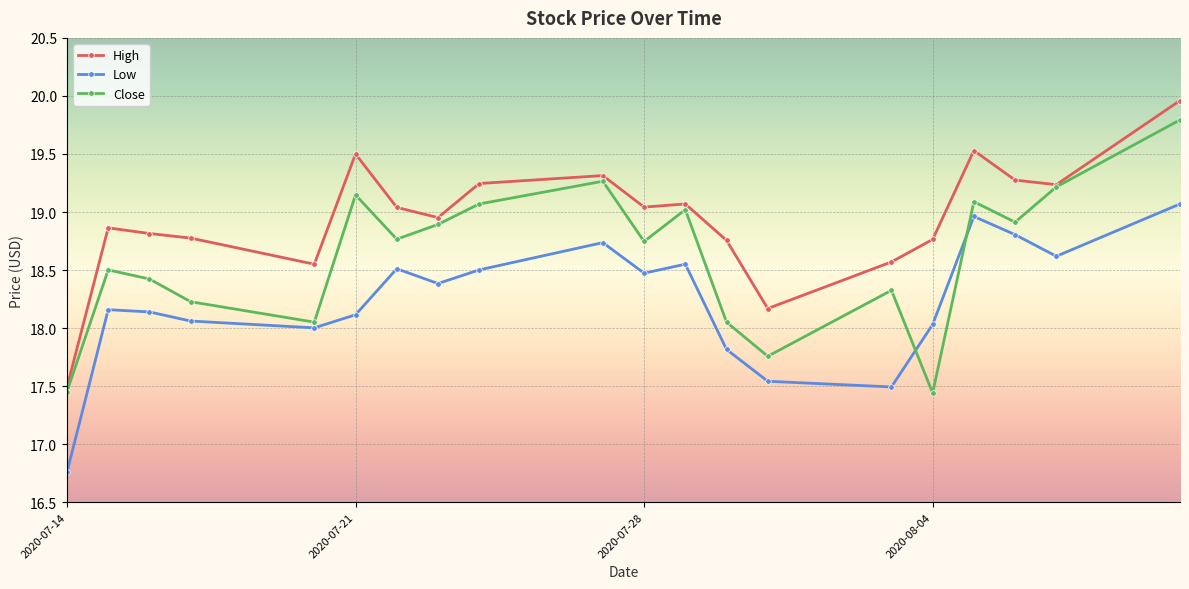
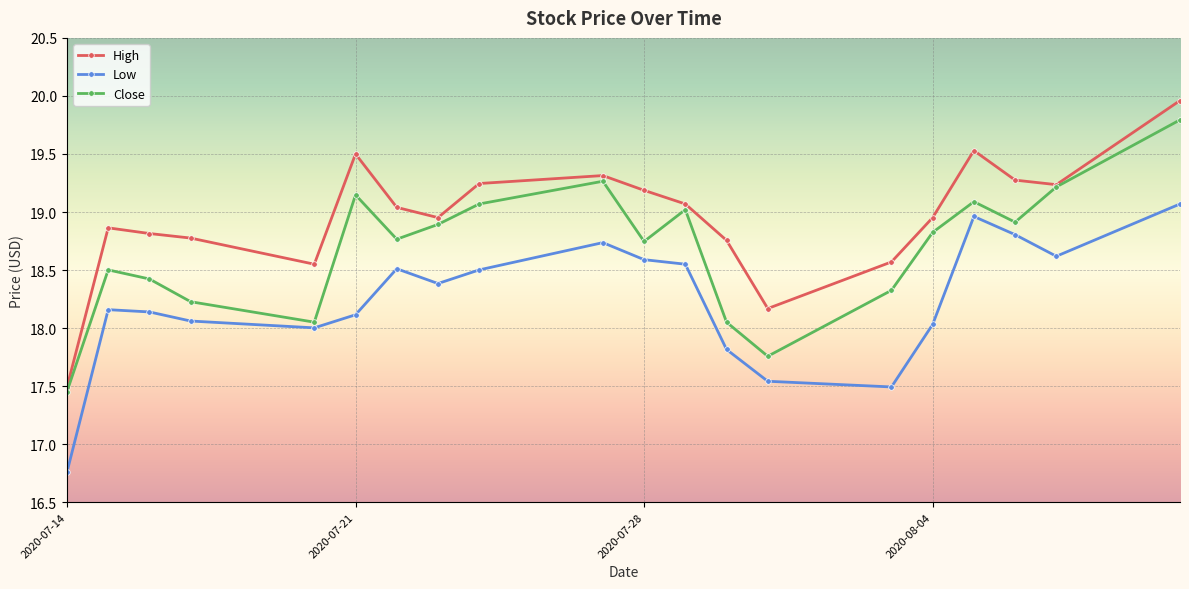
  {
    "High": {
      "2020-07-14": 17.49,
      "2020-07-21": 19.50,
-     "2020-07-28": 19.04,
-     "2020-08-04": 18.76
+     "2020-07-28": 19.19,
+     "2020-08-04": 18.95
    },
    "Low": {
      "2020-07-14": 16.76,
      "2020-07-21": 18.11,
-     "2020-07-28": 18.47,
+     "2020-07-28": 18.59,
      "2020-08-04": 18.03
    },
    "Close": {
      "2020-07-14": 17.45,
      "2020-07-21": 19.15,
      "2020-07-28": 18.75,
-     "2020-08-04": 17.44
+     "2020-08-04": 18.82
    }
  }
